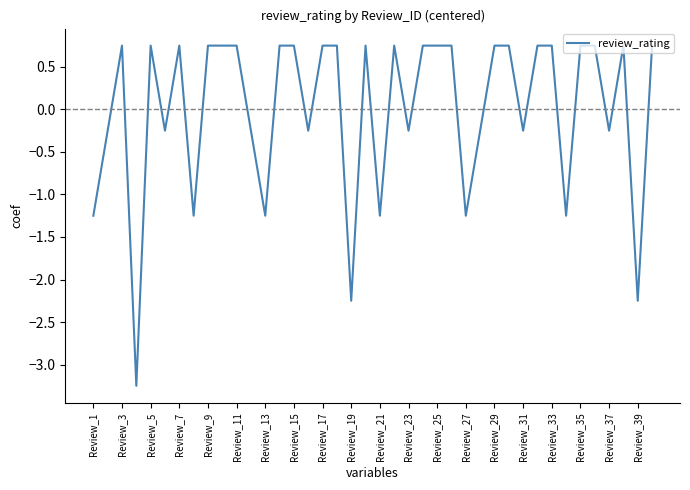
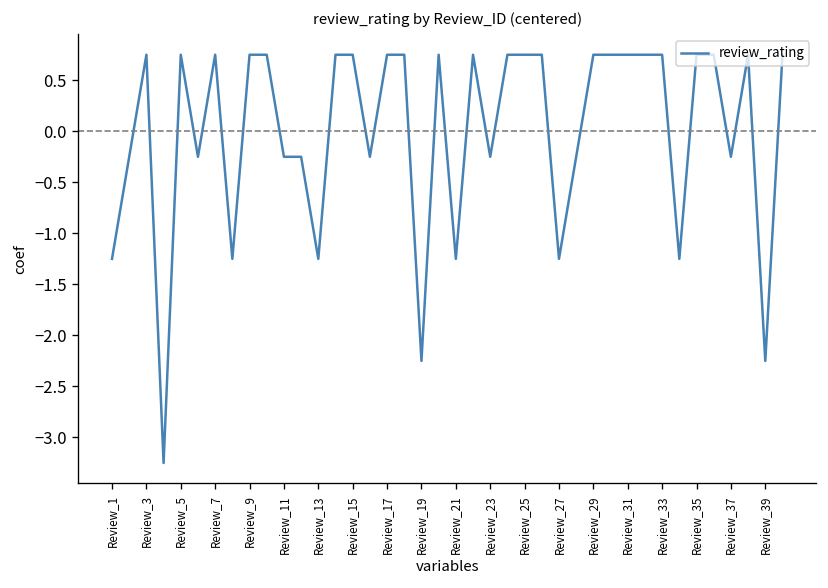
  {
    "Review_1": -1.3,
    "Review_3": 0.8,
    "Review_5": 0.8,
    "Review_7": 0.8,
    "Review_9": 0.8,
-   "Review_11": 0.8,
+   "Review_11": -0.3,
    "Review_13": -1.3,
    "Review_15": 0.8,
    "Review_17": 0.8,
    "Review_19": -2.3,
    "Review_21": -1.3,
    "Review_23": -0.3,
    "Review_25": 0.8,
    "Review_27": -1.3,
    "Review_29": 0.8,
-   "Review_31": -0.3,
+   "Review_31": 0.8,
    "Review_33": 0.8,
    "Review_37": -0.3,
    "Review_39": -2.3
  }
